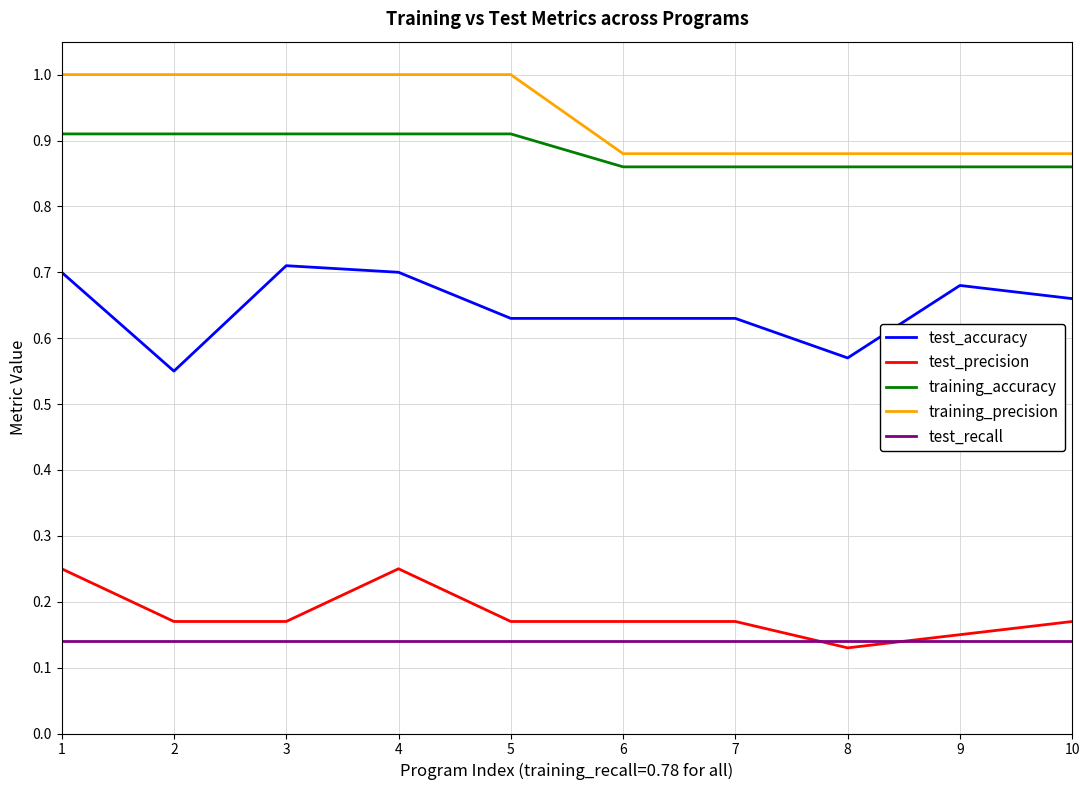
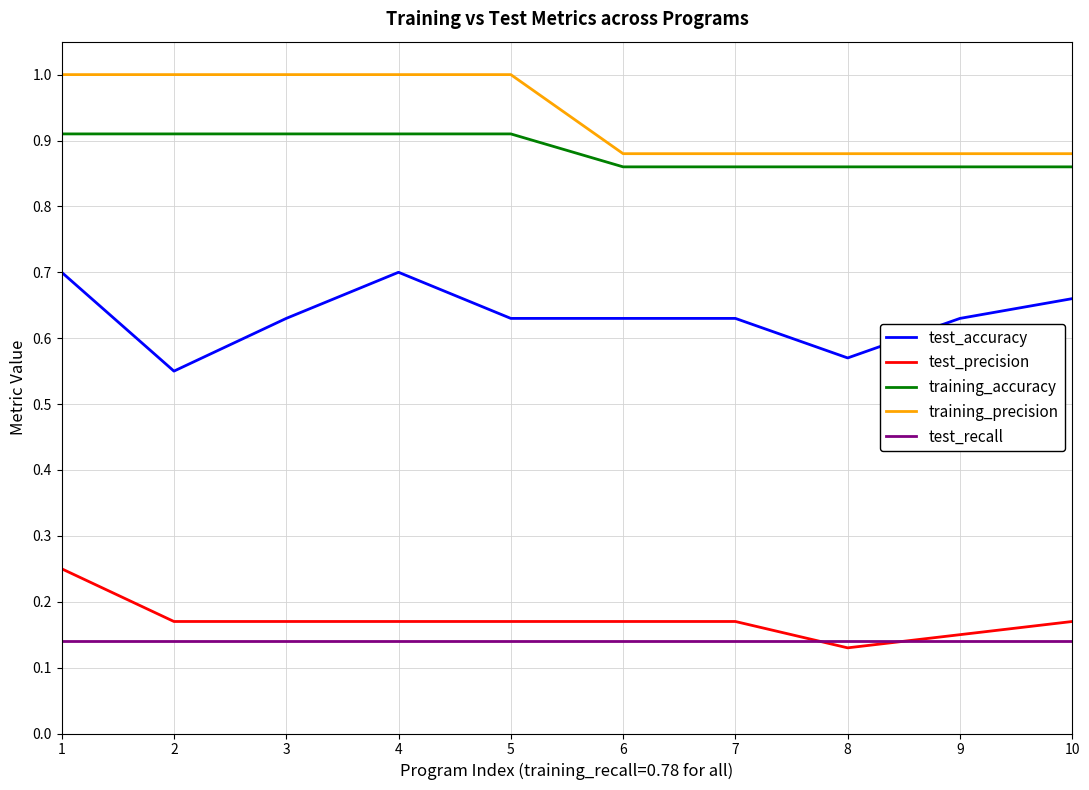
  {
    "test_accuracy": {
      "1": 0.70,
      "2": 0.55,
-     "3": 0.71,
+     "3": 0.63,
      "4": 0.70,
      "5": 0.63,
      "6": 0.63,
      "7": 0.63,
      "8": 0.57,
-     "9": 0.68,
+     "9": 0.63,
      "10": 0.66
    },
    "test_precision": {
      "1": 0.25,
      "2": 0.17,
      "3": 0.17,
-     "4": 0.25,
+     "4": 0.17,
      "5": 0.17,
      "6": 0.17,
      "7": 0.17,
      "8": 0.13,
      "9": 0.15,
      "10": 0.17
    },
    "training_accuracy": {
      "1": 0.91,
      "2": 0.91,
      "3": 0.91,
      "4": 0.91,
      "5": 0.91,
      "6": 0.86,
      "7": 0.86,
      "8": 0.86,
      "9": 0.86,
      "10": 0.86
    },
    "training_precision": {
      "1": 1.00,
      "2": 1.00,
      "3": 1.00,
      "4": 1.00,
      "5": 1.00,
      "6": 0.88,
      "7": 0.88,
      "8": 0.88,
      "9": 0.88,
      "10": 0.88
    },
    "test_recall": {
      "1": 0.14,
      "2": 0.14,
      "3": 0.14,
      "4": 0.14,
      "5": 0.14,
      "6": 0.14,
      "7": 0.14,
      "8": 0.14,
      "9": 0.14,
      "10": 0.14
    }
  }
